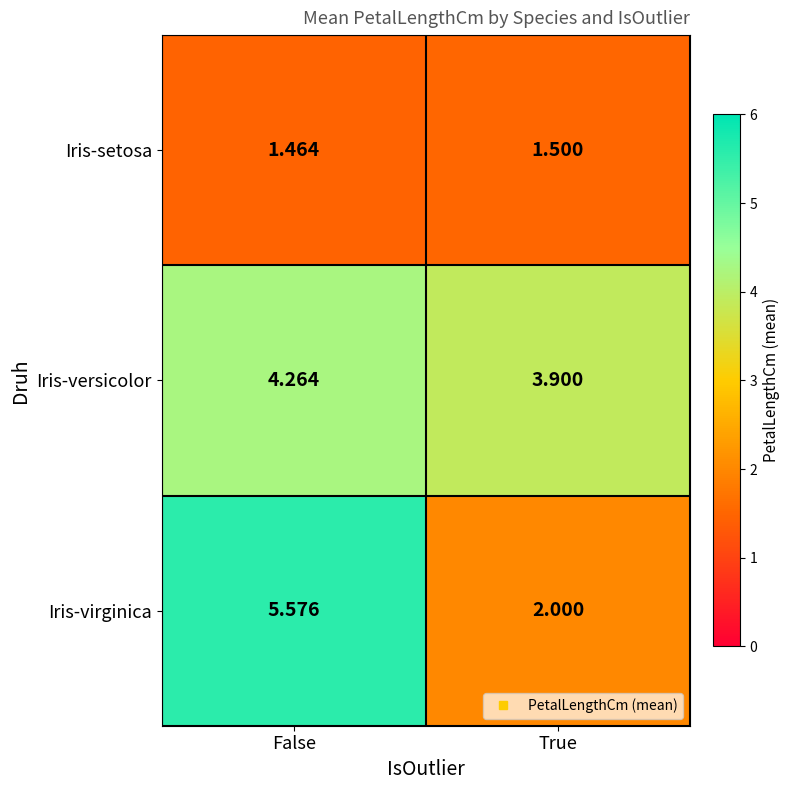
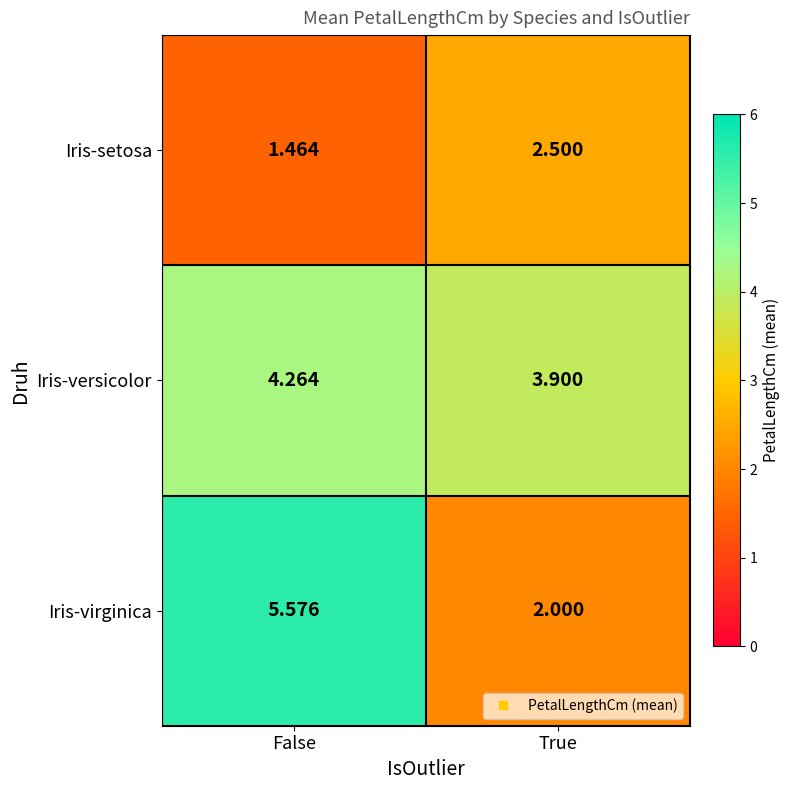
  {
    "Iris-setosa": {
      "False": 1.464,
-     "True": 1.500
+     "True": 2.500
    },
    "Iris-versicolor": {
      "False": 4.264,
      "True": 3.900
    },
    "Iris-virginica": {
      "False": 5.576,
      "True": 2.000
    }
  }
